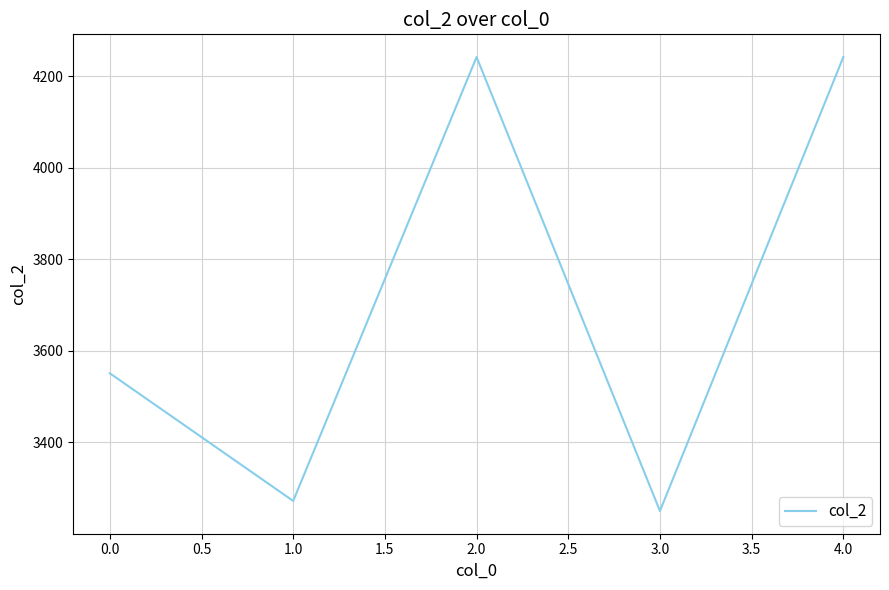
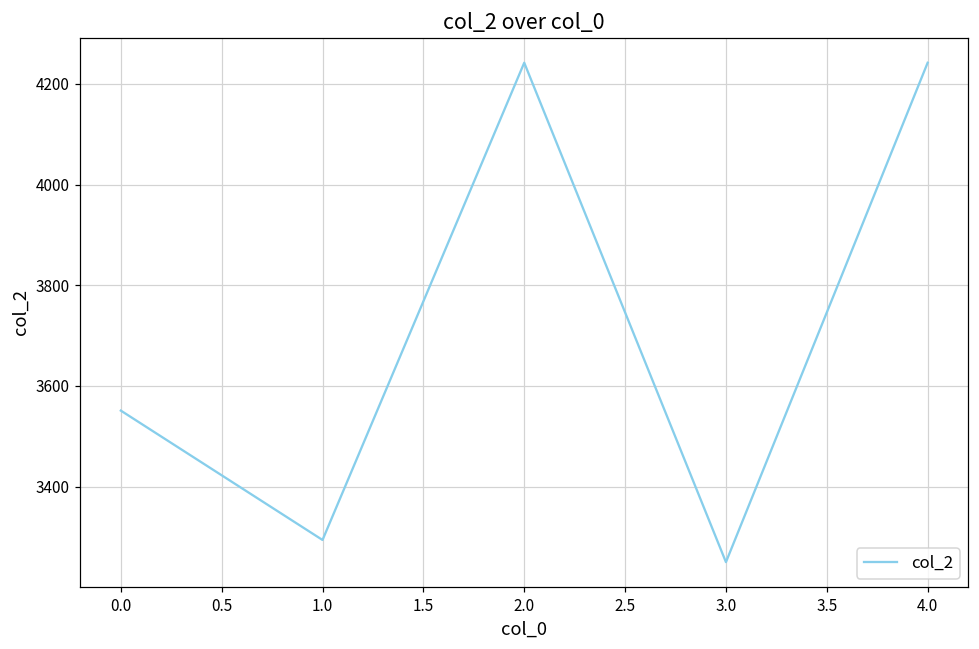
  {
    "0.0": 3550,
-   "1.0": 3270,
+   "1.0": 3290,
    "2.0": 4240,
    "3.0": 3250,
    "4.0": 4240
  }
